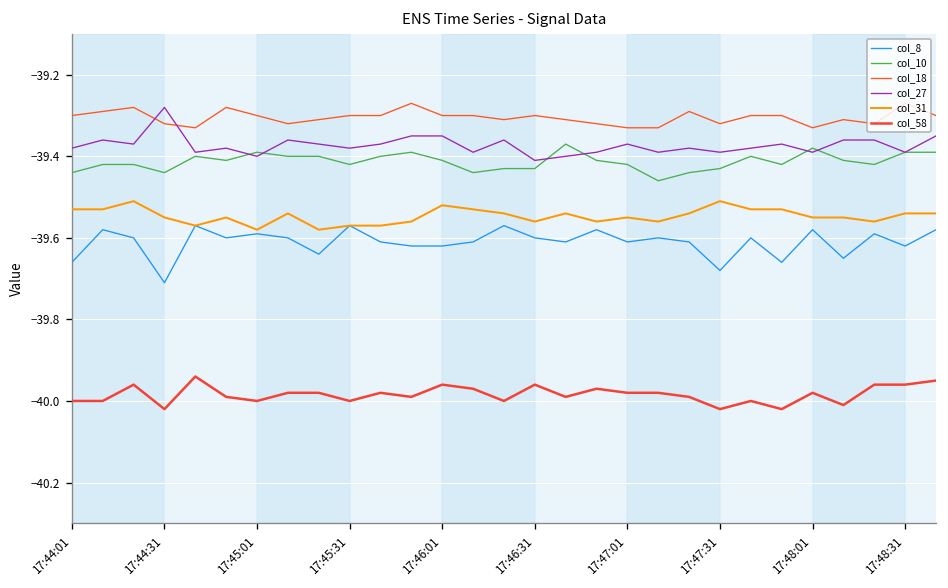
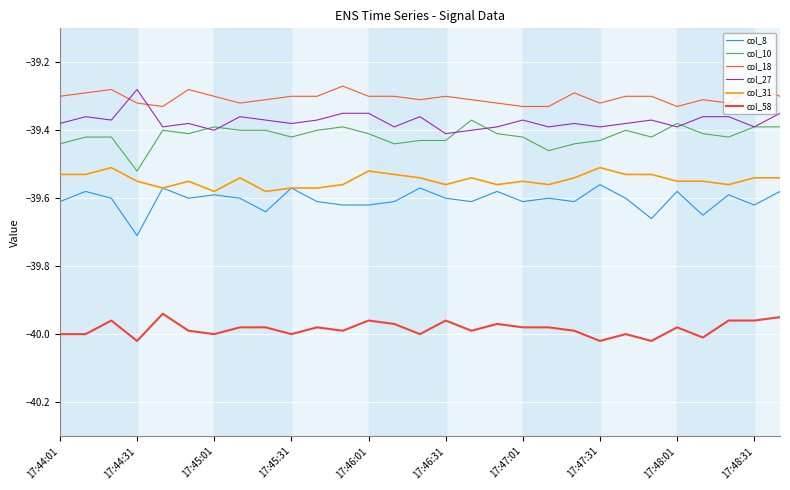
  {
    "col_8": {
-     "17:44:01": -39.66,
+     "17:44:01": -39.61,
      "17:44:31": -39.71,
      "17:45:01": -39.59,
      "17:46:01": -39.62,
      "17:46:31": -39.60,
      "17:47:01": -39.61,
-     "17:47:31": -39.68,
+     "17:47:31": -39.56,
      "17:48:01": -39.58,
      "17:48:31": -39.62
    },
    "col_10": {
      "17:44:01": -39.44,
-     "17:44:31": -39.44,
+     "17:44:31": -39.52,
      "17:45:01": -39.39,
      "17:45:31": -39.42,
      "17:46:01": -39.41,
      "17:46:31": -39.43,
      "17:47:01": -39.42,
      "17:47:31": -39.43,
      "17:48:01": -39.38
    },
    "col_27": {
      "17:44:01": -39.38,
      "17:44:31": -39.28,
      "17:45:01": -39.40,
      "17:45:31": -39.38,
      "17:46:01": -39.35,
      "17:46:31": -39.41,
      "17:47:01": -39.37,
      "17:47:31": -39.39,
      "17:48:01": -39.39
    },
    "col_31": {
      "17:44:01": -39.53,
      "17:44:31": -39.55,
      "17:45:01": -39.58,
      "17:46:01": -39.52,
      "17:46:31": -39.56,
      "17:47:01": -39.55,
      "17:47:31": -39.51,
      "17:48:01": -39.55,
      "17:48:31": -39.54
    }
  }
